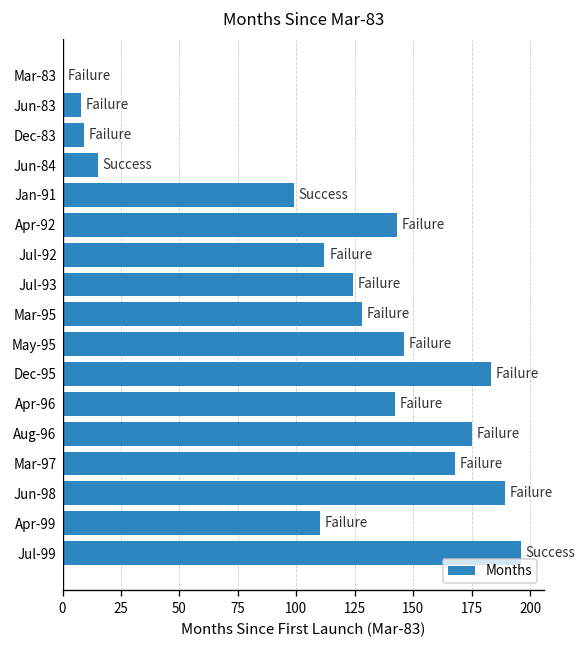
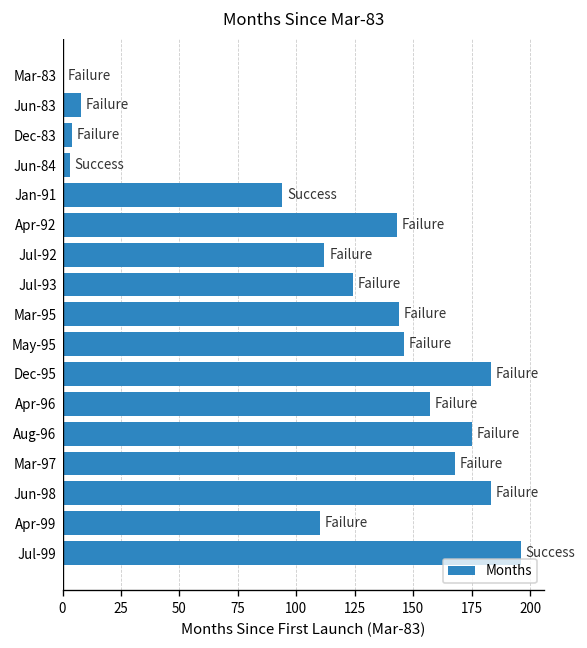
  {
    "Mar-83": 0,
    "Jun-83": 8,
-   "Dec-83": 9,
-   "Jun-84": 15,
-   "Jan-91": 99,
+   "Dec-83": 4,
+   "Jun-84": 3,
+   "Jan-91": 94,
    "Apr-92": 143,
    "Jul-92": 112,
    "Jul-93": 124,
-   "Mar-95": 128,
+   "Mar-95": 144,
    "May-95": 146,
    "Dec-95": 183,
-   "Apr-96": 142,
+   "Apr-96": 157,
    "Aug-96": 175,
    "Mar-97": 168,
-   "Jun-98": 189,
+   "Jun-98": 183,
    "Apr-99": 110,
    "Jul-99": 196
  }
